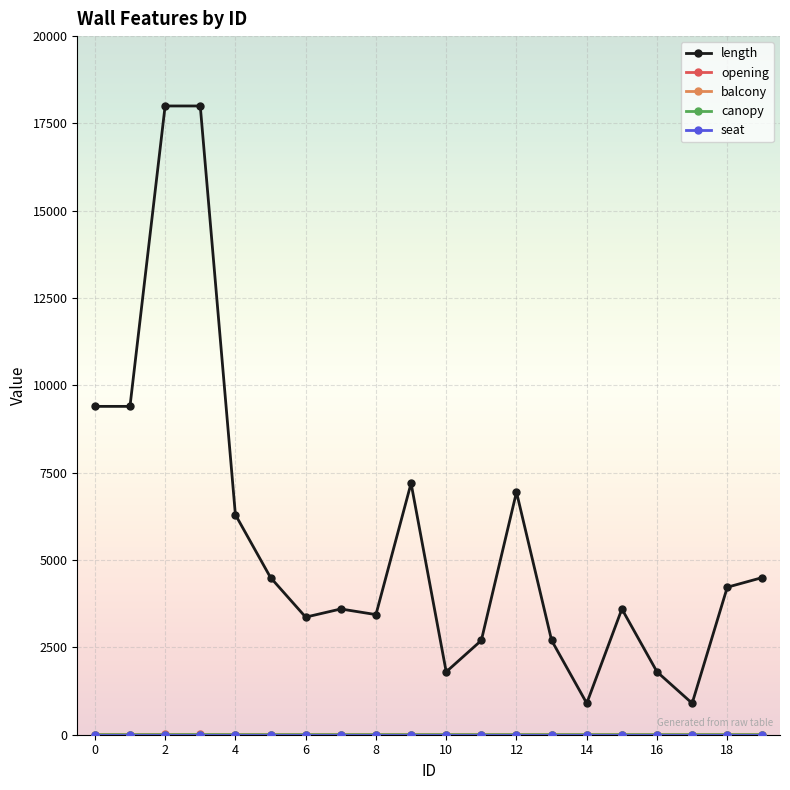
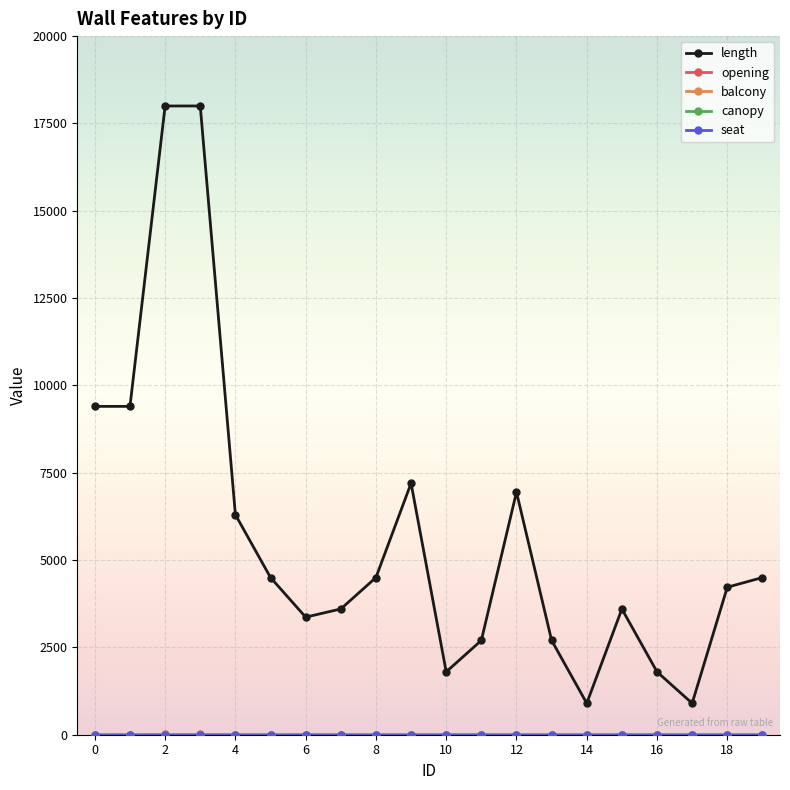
  {
    "length": {
      "0": 9400,
      "2": 18000,
      "4": 6300,
      "6": 3400,
-     "8": 3400,
+     "8": 4500,
      "10": 1800,
      "12": 6900,
      "14": 900,
      "16": 1800,
      "18": 4200
    }
  }
